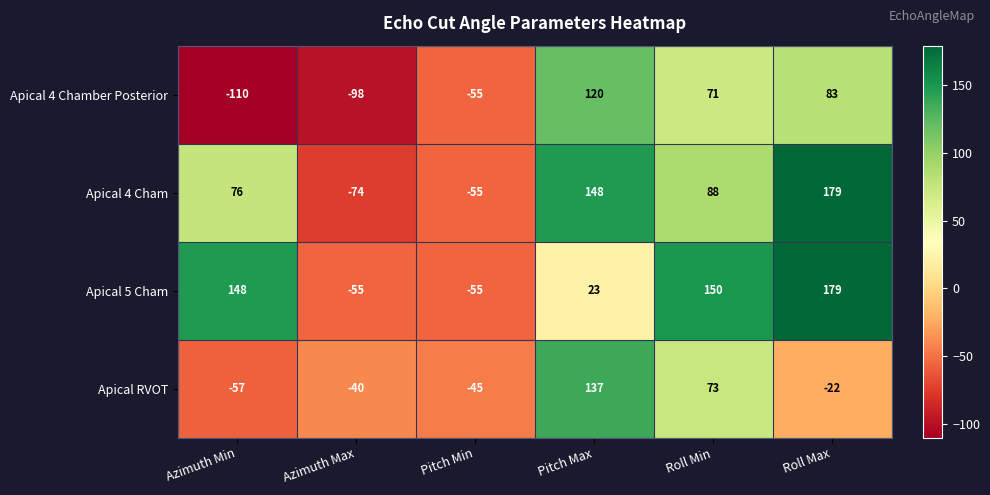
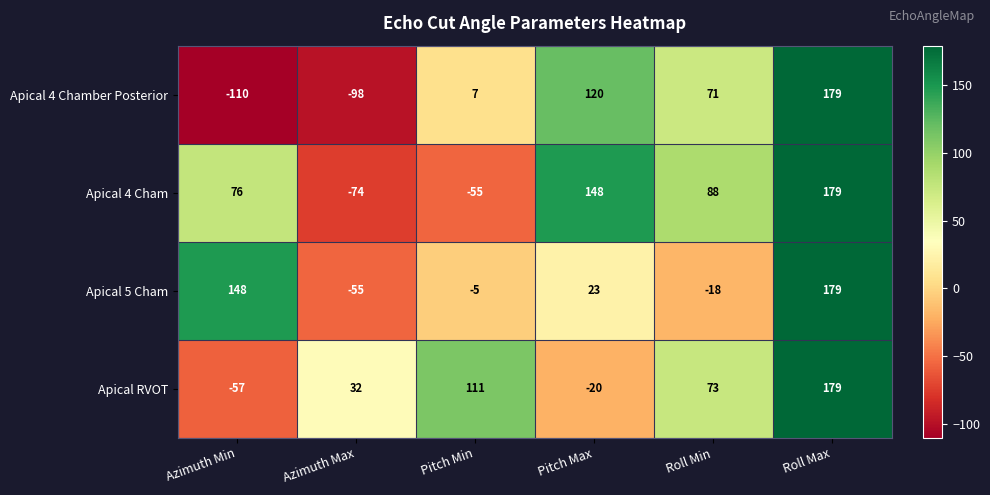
  {
    "Apical 4 Chamber Posterior": {
      "Azimuth Min": -110,
      "Azimuth Max": -98,
-     "Pitch Min": -55,
+     "Pitch Min": 7,
      "Pitch Max": 120,
      "Roll Min": 71,
-     "Roll Max": 83
+     "Roll Max": 179
    },
    "Apical 4 Cham": {
      "Azimuth Min": 76,
      "Azimuth Max": -74,
      "Pitch Min": -55,
      "Pitch Max": 148,
      "Roll Min": 88,
      "Roll Max": 179
    },
    "Apical 5 Cham": {
      "Azimuth Min": 148,
      "Azimuth Max": -55,
-     "Pitch Min": -55,
+     "Pitch Min": -5,
      "Pitch Max": 23,
-     "Roll Min": 150,
+     "Roll Min": -18,
      "Roll Max": 179
    },
    "Apical RVOT": {
      "Azimuth Min": -57,
-     "Azimuth Max": -40,
-     "Pitch Min": -45,
-     "Pitch Max": 137,
+     "Azimuth Max": 32,
+     "Pitch Min": 111,
+     "Pitch Max": -20,
      "Roll Min": 73,
-     "Roll Max": -22
+     "Roll Max": 179
    }
  }
